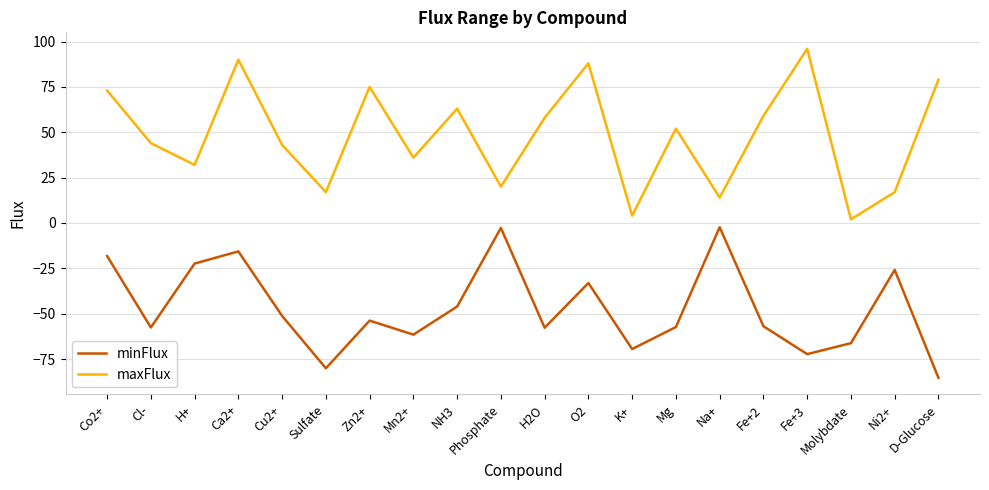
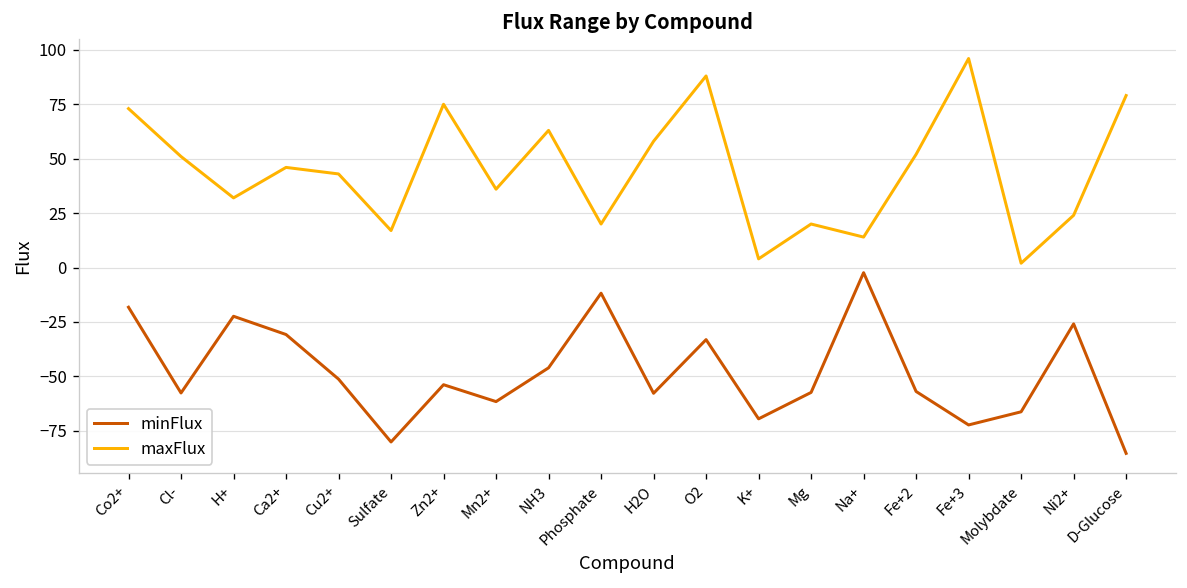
  {
    "minFlux": {
      "Co2+": -18,
      "Cl-": -58,
      "H+": -22,
-     "Ca2+": -16,
+     "Ca2+": -31,
      "Cu2+": -51,
      "Sulfate": -80,
      "Zn2+": -54,
      "Mn2+": -62,
      "NH3": -46,
-     "Phosphate": -3,
+     "Phosphate": -12,
      "H2O": -58,
      "O2": -33,
      "K+": -69,
      "Mg": -57,
      "Na+": -2,
      "Fe+2": -57,
      "Fe+3": -72,
      "Molybdate": -66,
      "Ni2+": -26,
      "D-Glucose": -85
    },
    "maxFlux": {
      "Co2+": 73,
-     "Cl-": 44,
+     "Cl-": 51,
      "H+": 32,
-     "Ca2+": 90,
+     "Ca2+": 46,
      "Cu2+": 43,
      "Sulfate": 17,
      "Zn2+": 75,
      "Mn2+": 36,
      "NH3": 63,
      "Phosphate": 20,
      "H2O": 58,
      "O2": 88,
      "K+": 4,
-     "Mg": 52,
+     "Mg": 20,
      "Na+": 14,
-     "Fe+2": 59,
+     "Fe+2": 52,
      "Fe+3": 96,
      "Molybdate": 2,
-     "Ni2+": 17,
+     "Ni2+": 24,
      "D-Glucose": 79
    }
  }
